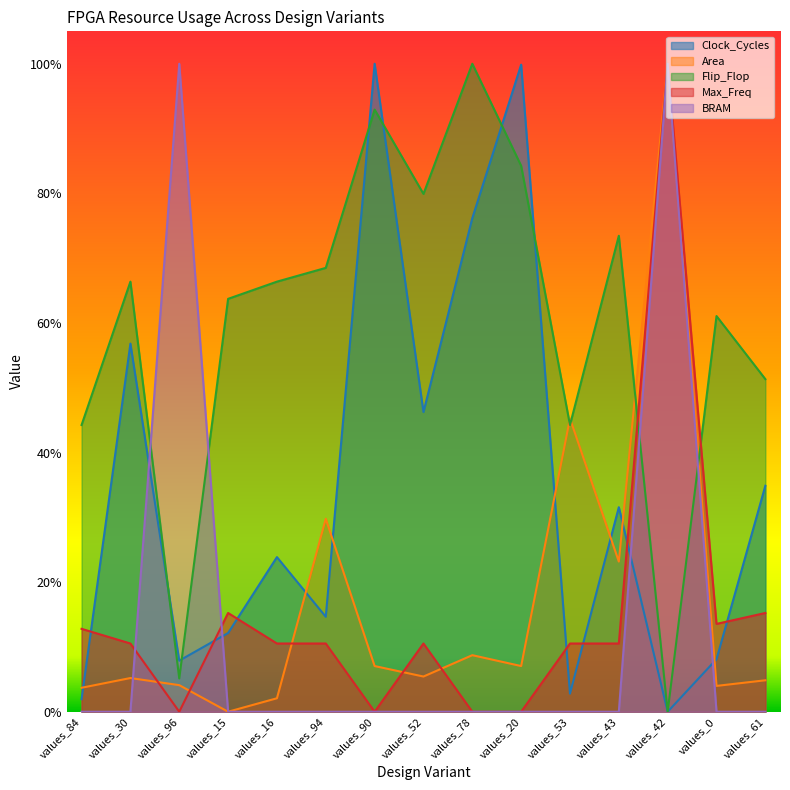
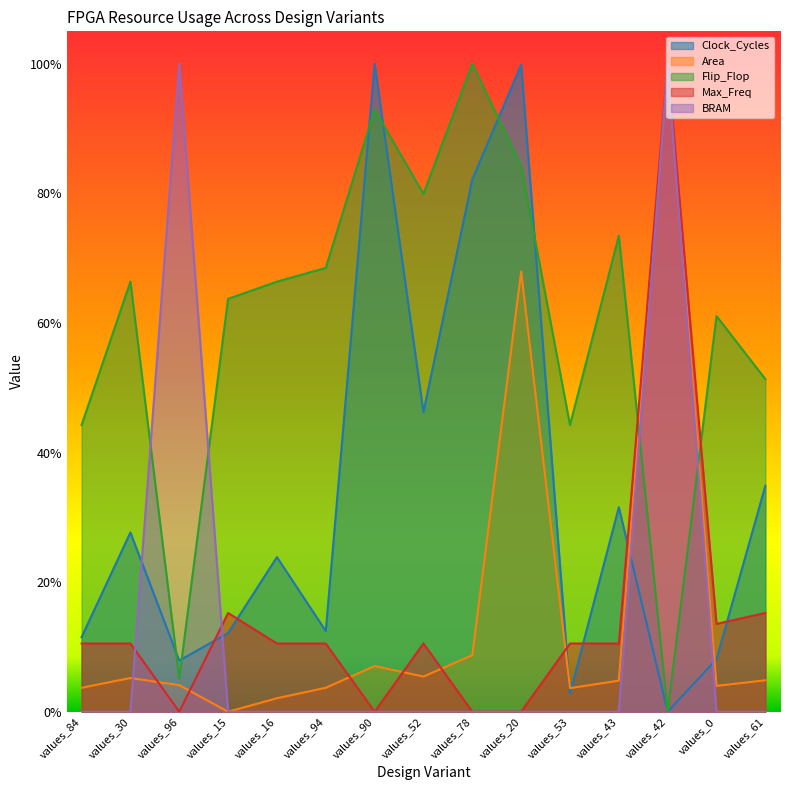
  {
    "Clock_Cycles": {
-     "values_84": "2%",
-     "values_30": "57%",
+     "values_84": "12%",
+     "values_30": "28%",
      "values_96": "8%",
      "values_15": "12%",
      "values_16": "24%",
-     "values_94": "15%",
+     "values_94": "12%",
      "values_90": "100%",
      "values_52": "46%",
-     "values_78": "76%",
+     "values_78": "82%",
      "values_20": "100%",
      "values_53": "3%",
      "values_43": "32%",
      "values_0": "8%",
      "values_61": "35%"
    },
    "Area": {
      "values_84": "4%",
      "values_30": "5%",
      "values_96": "4%",
      "values_16": "2%",
-     "values_94": "30%",
+     "values_94": "4%",
      "values_90": "7%",
      "values_52": "5%",
      "values_78": "9%",
-     "values_20": "7%",
-     "values_53": "45%",
-     "values_43": "23%",
+     "values_20": "68%",
+     "values_53": "4%",
+     "values_43": "5%",
      "values_0": "4%",
      "values_61": "5%"
    },
    "Flip_Flop": {
      "values_84": "44%",
      "values_30": "66%",
      "values_96": "5%",
      "values_15": "64%",
      "values_16": "66%",
      "values_94": "68%",
      "values_90": "93%",
      "values_52": "80%",
      "values_78": "100%",
      "values_20": "84%",
      "values_53": "44%",
      "values_43": "73%",
      "values_0": "61%",
      "values_61": "51%"
    },
    "Max_Freq": {
-     "values_84": "13%",
+     "values_84": "11%",
      "values_30": "11%",
      "values_96": "0%",
      "values_15": "15%",
      "values_16": "11%",
      "values_94": "11%",
      "values_52": "11%",
      "values_53": "11%",
      "values_43": "11%",
      "values_0": "14%",
      "values_61": "15%"
    },
    "BRAM": {
      "values_84": "0%",
      "values_30": "0%",
      "values_96": "100%",
      "values_16": "0%",
      "values_94": "0%",
      "values_52": "0%",
      "values_53": "0%",
      "values_43": "0%",
      "values_0": "0%",
      "values_61": "0%"
    }
  }
